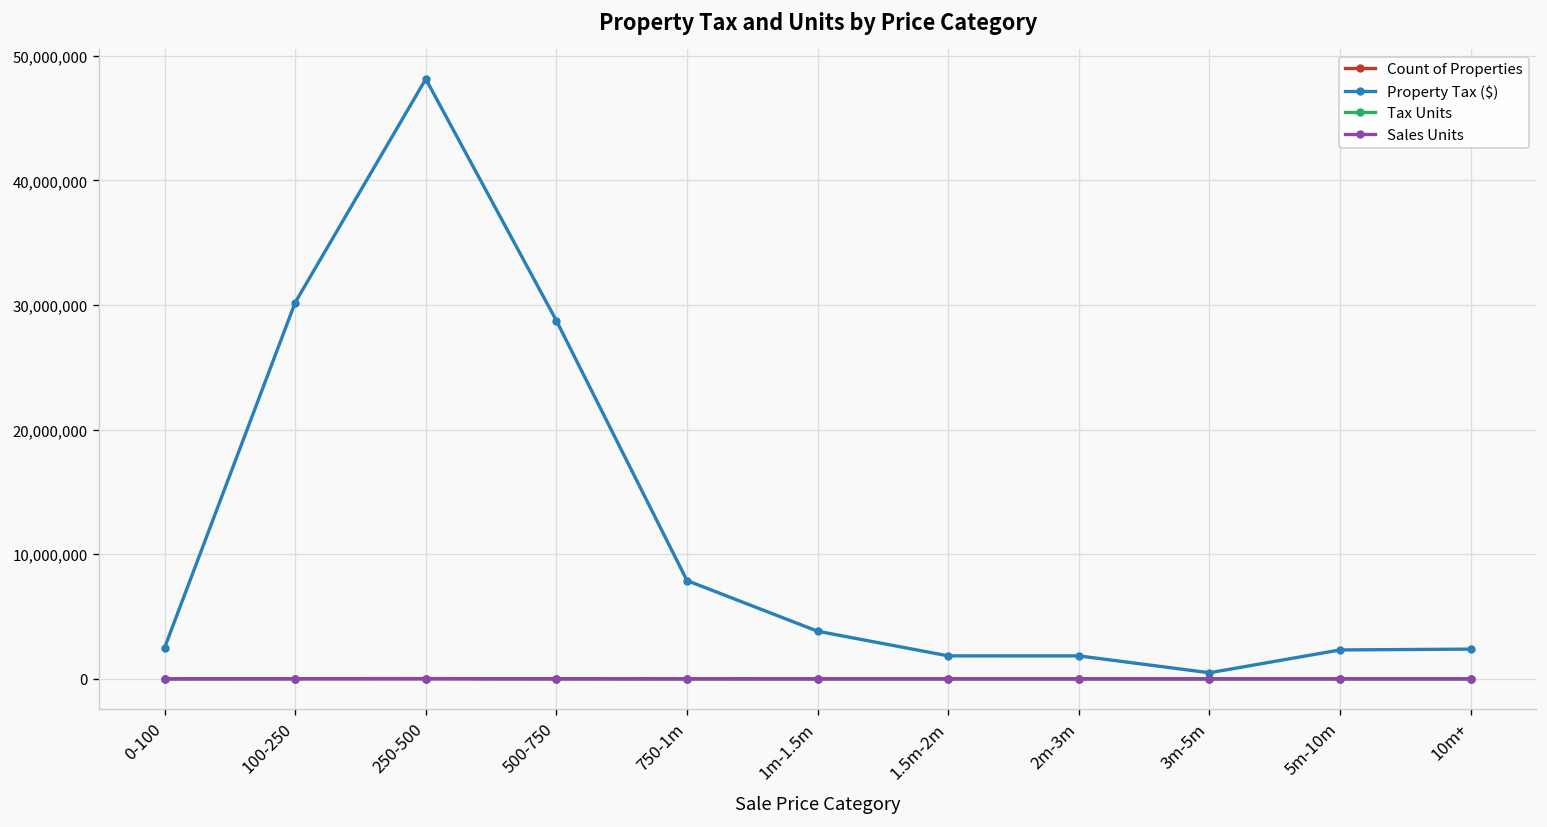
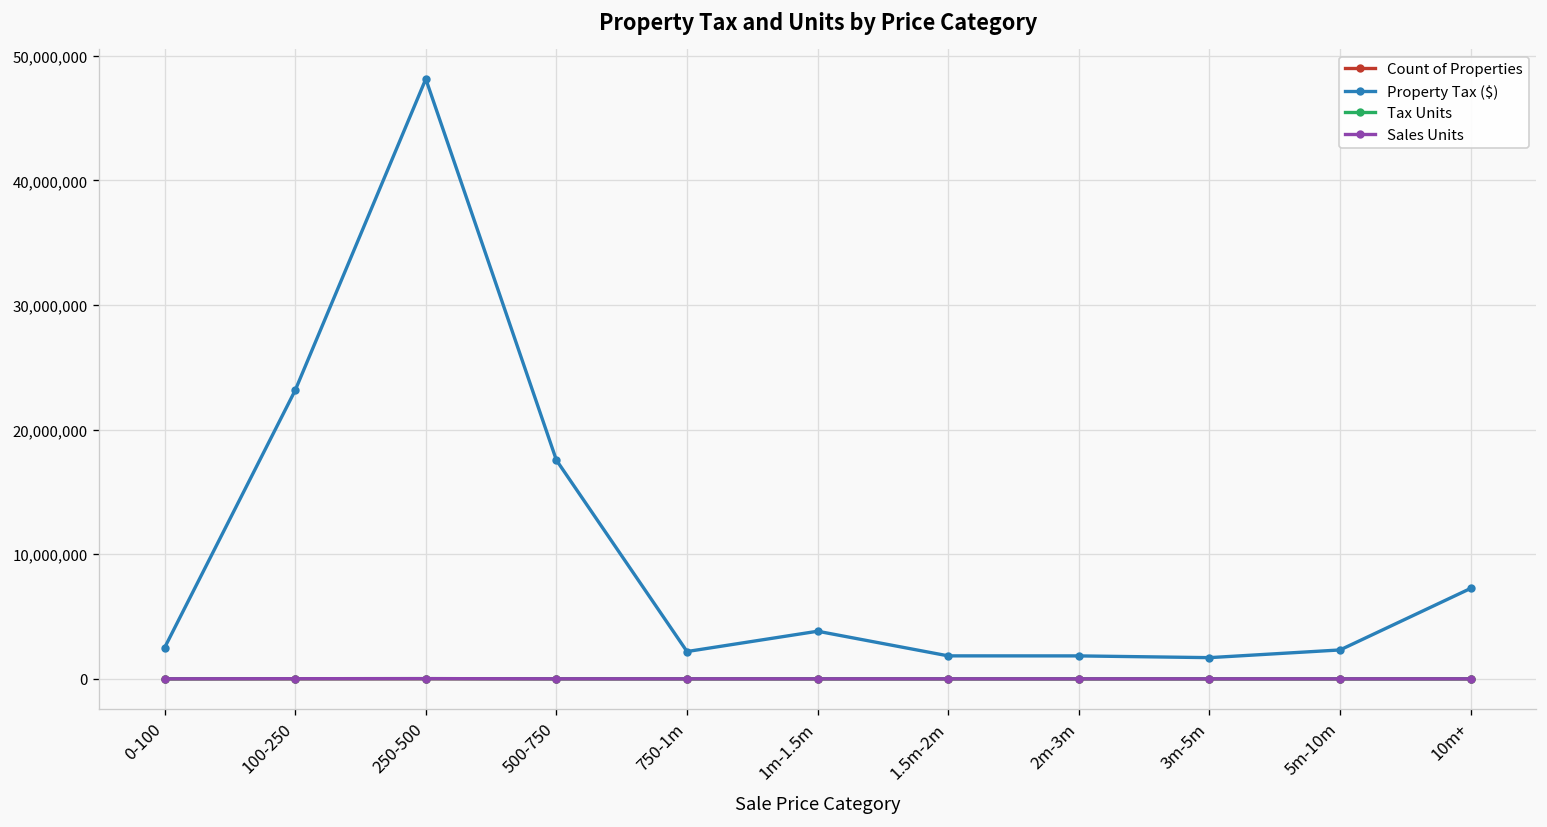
  {
    "Sales Units": {
      "0-100": "0",
      "100-250": "0",
      "250-500": "0",
      "500-750": "0",
      "750-1m": "0",
      "1m-1.5m": "0",
      "1.5m-2m": "0",
      "2m-3m": "0",
      "3m-5m": "0",
      "5m-10m": "0",
      "10m+": "0"
    },
    "Property Tax ($)": {
      "0-100": "2,500,000",
-     "100-250": "30,200,000",
+     "100-250": "23,200,000",
      "250-500": "48,100,000",
-     "500-750": "28,700,000",
-     "750-1m": "7,900,000",
+     "500-750": "17,500,000",
+     "750-1m": "2,200,000",
      "1m-1.5m": "3,800,000",
      "1.5m-2m": "1,800,000",
      "2m-3m": "1,800,000",
-     "3m-5m": "500,000",
+     "3m-5m": "1,700,000",
      "5m-10m": "2,300,000",
-     "10m+": "2,400,000"
+     "10m+": "7,300,000"
    }
  }
